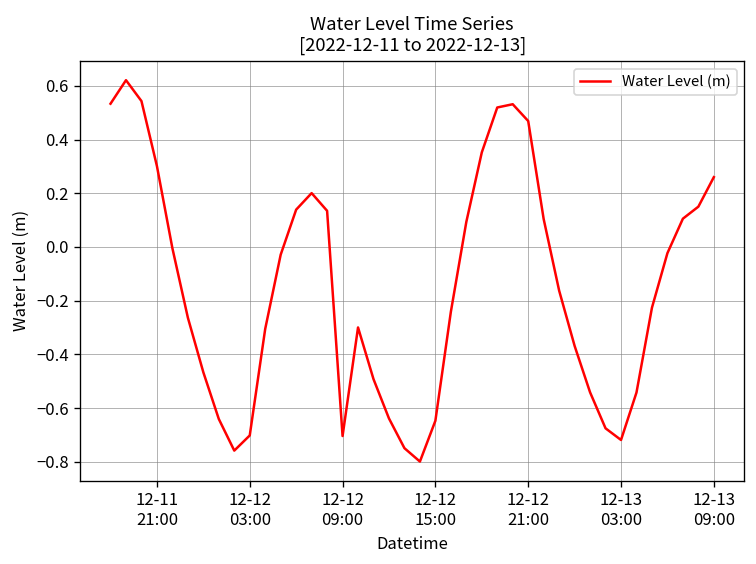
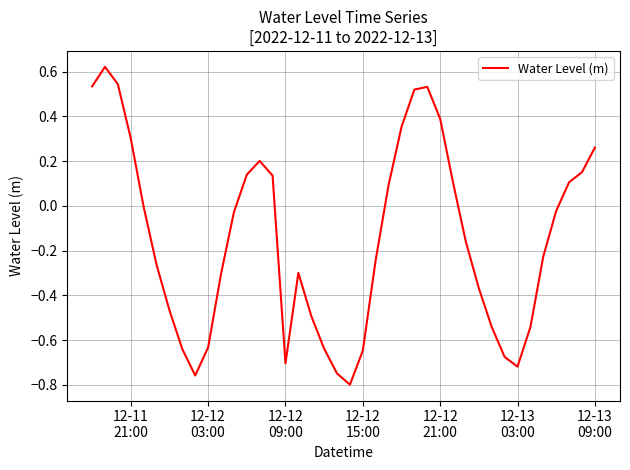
  {
    "12-11 21:00": 0.30,
-   "12-12 03:00": -0.70,
+   "12-12 03:00": -0.63,
    "12-12 09:00": -0.70,
    "12-12 15:00": -0.65,
-   "12-12 21:00": 0.47,
+   "12-12 21:00": 0.39,
    "12-13 03:00": -0.72,
    "12-13 09:00": 0.26
  }
